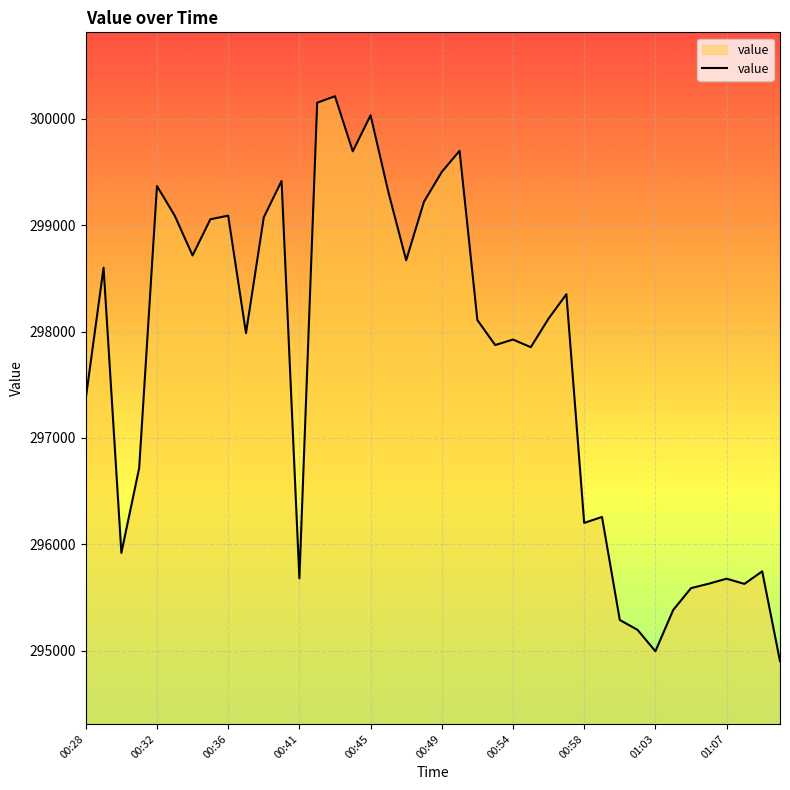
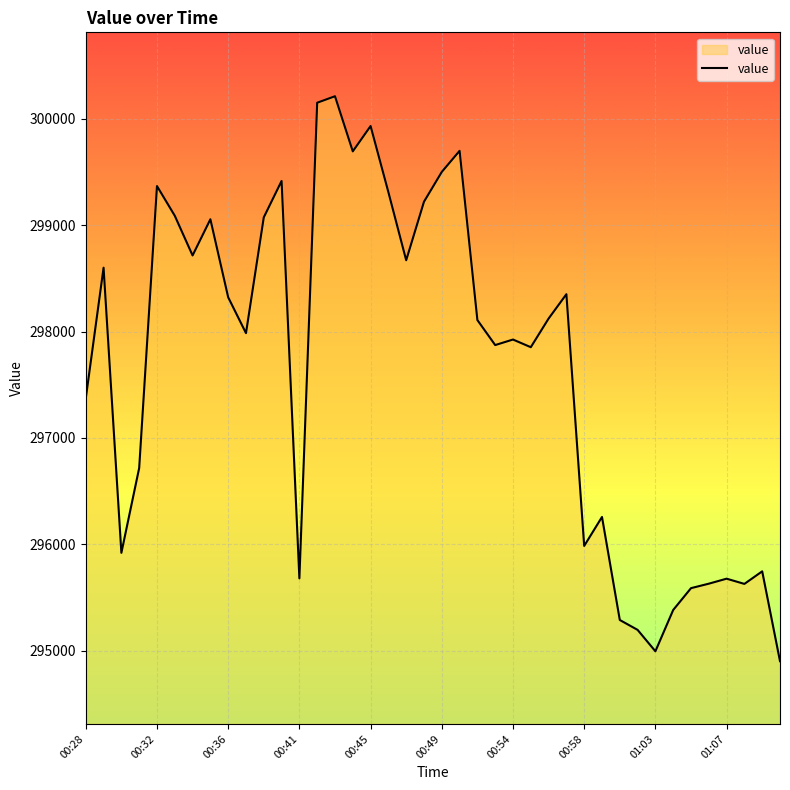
  {
    "00:28": 297370,
    "00:32": 299370,
-   "00:36": 299090,
+   "00:36": 298320,
    "00:41": 295680,
-   "00:45": 300030,
+   "00:45": 299930,
    "00:49": 299500,
    "00:54": 297930,
-   "00:58": 296200,
+   "00:58": 295990,
    "01:03": 295000,
    "01:07": 295680
  }
